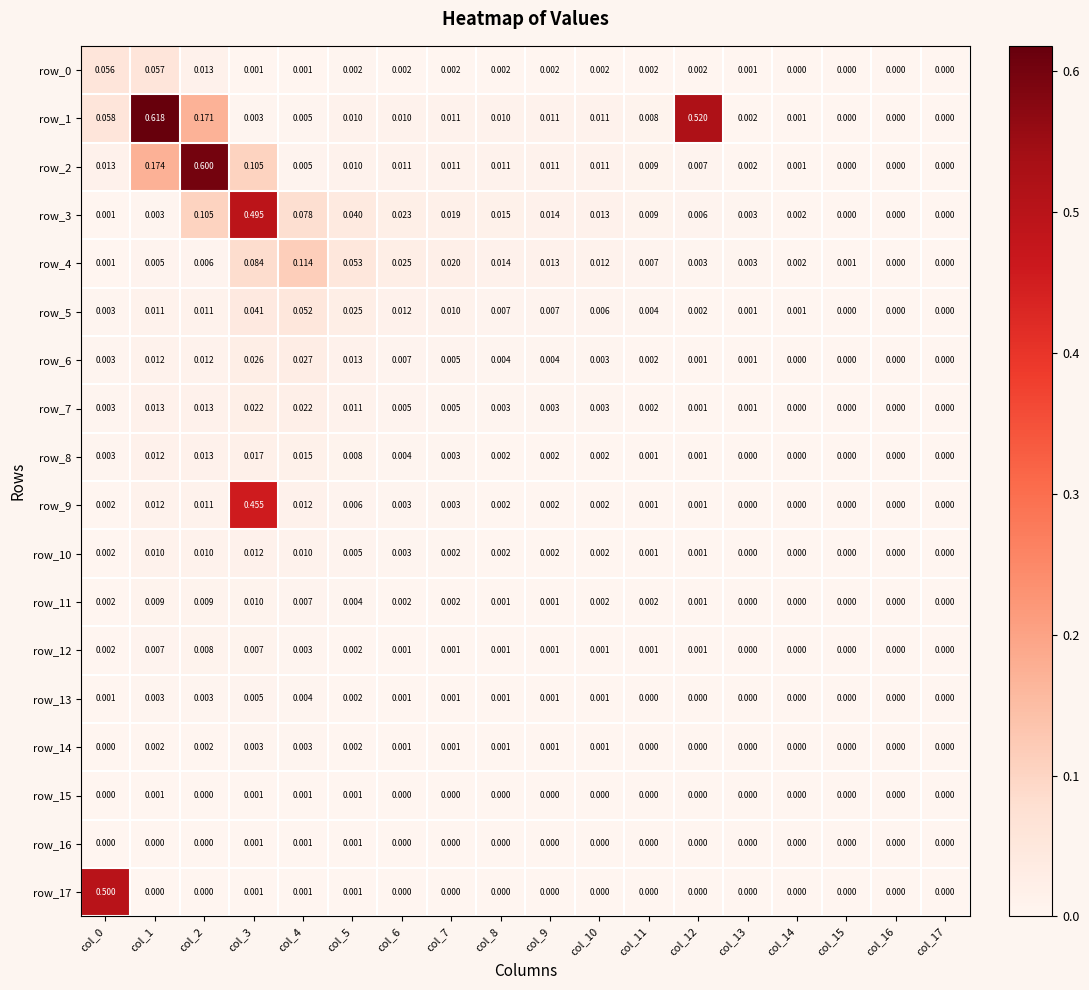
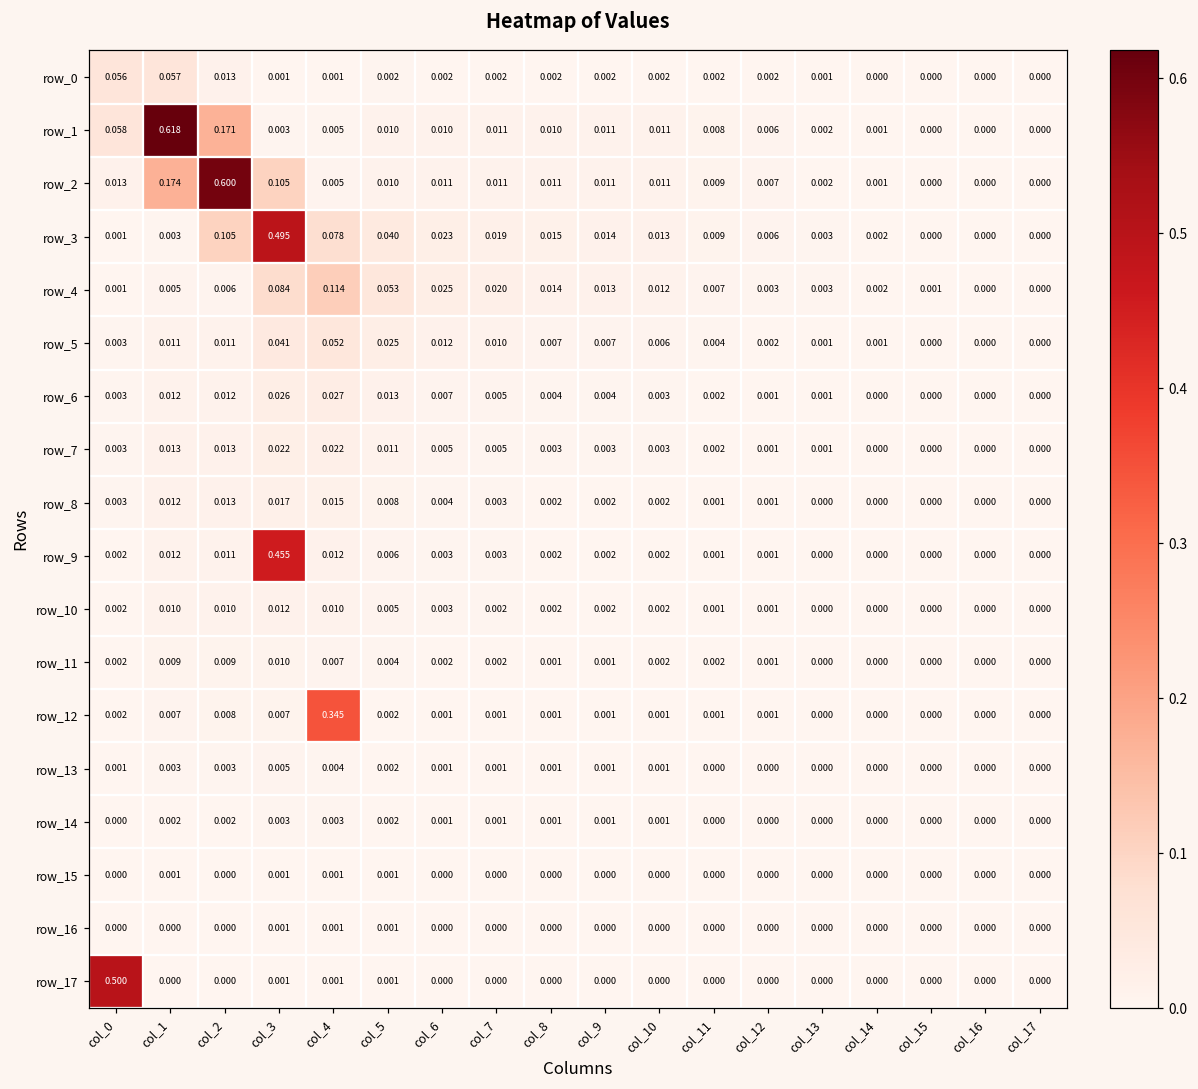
  {
    "row_1": {
      "col_0": 0.058,
      "col_1": 0.618,
      "col_2": 0.171,
      "col_3": 0.003,
      "col_4": 0.005,
      "col_5": 0.010,
      "col_6": 0.010,
      "col_7": 0.011,
      "col_8": 0.010,
      "col_9": 0.011,
      "col_10": 0.011,
      "col_11": 0.008,
-     "col_12": 0.520,
+     "col_12": 0.006,
      "col_13": 0.002,
      "col_14": 0.001,
      "col_15": 0.000,
      "col_16": 0.000,
      "col_17": 0.000
    },
    "row_12": {
      "col_0": 0.002,
      "col_1": 0.007,
      "col_2": 0.008,
      "col_3": 0.007,
-     "col_4": 0.003,
+     "col_4": 0.345,
      "col_5": 0.002,
      "col_6": 0.001,
      "col_7": 0.001,
      "col_8": 0.001,
      "col_9": 0.001,
      "col_10": 0.001,
      "col_11": 0.001,
      "col_12": 0.001,
      "col_13": 0.000,
      "col_14": 0.000,
      "col_15": 0.000,
      "col_16": 0.000,
      "col_17": 0.000
    }
  }
